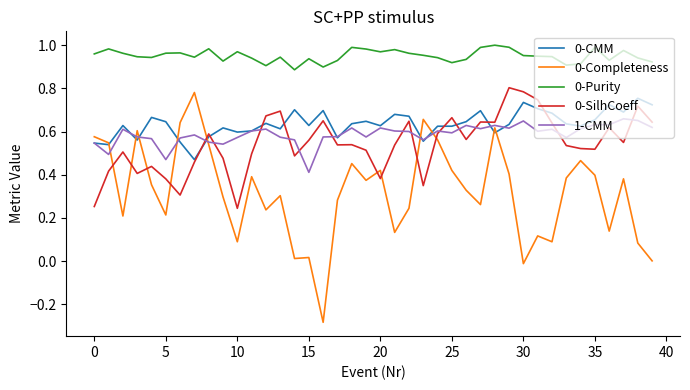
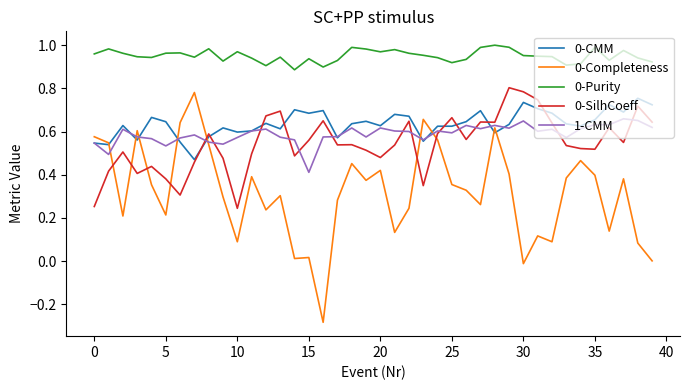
  {
    "0-CMM": {
      "5": 0.65,
      "10": 0.60,
-     "15": 0.63,
+     "15": 0.68,
      "25": 0.62,
      "30": 0.73
    },
    "0-Completeness": {
      "0": 0.58,
      "5": 0.21,
      "10": 0.09,
      "15": 0.02,
      "20": 0.42,
-     "25": 0.42,
+     "25": 0.35,
      "30": -0.01,
      "35": 0.40
    },
    "0-Purity": {
      "0": 0.96,
      "5": 0.96,
      "10": 0.97,
      "15": 0.94,
      "20": 0.97,
      "25": 0.92,
      "30": 0.95
    },
    "0-SilhCoeff": {
      "0": 0.25,
      "5": 0.38,
      "10": 0.24,
      "15": 0.56,
-     "20": 0.38,
+     "20": 0.48,
      "25": 0.66,
      "30": 0.78,
      "35": 0.52
    },
    "1-CMM": {
-     "5": 0.47,
+     "5": 0.53,
      "10": 0.57,
      "15": 0.41,
      "25": 0.59,
      "30": 0.65
    }
  }
